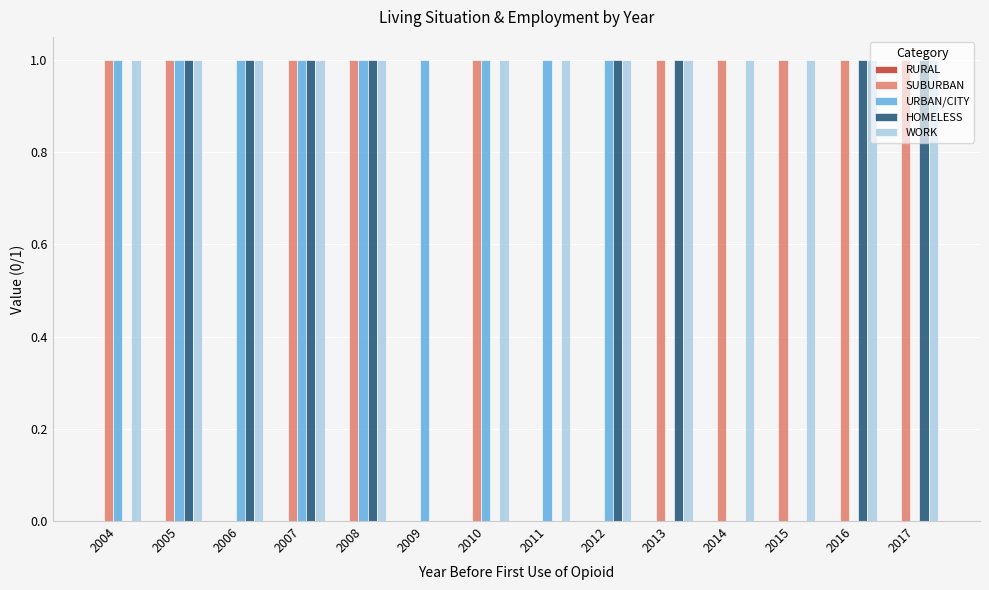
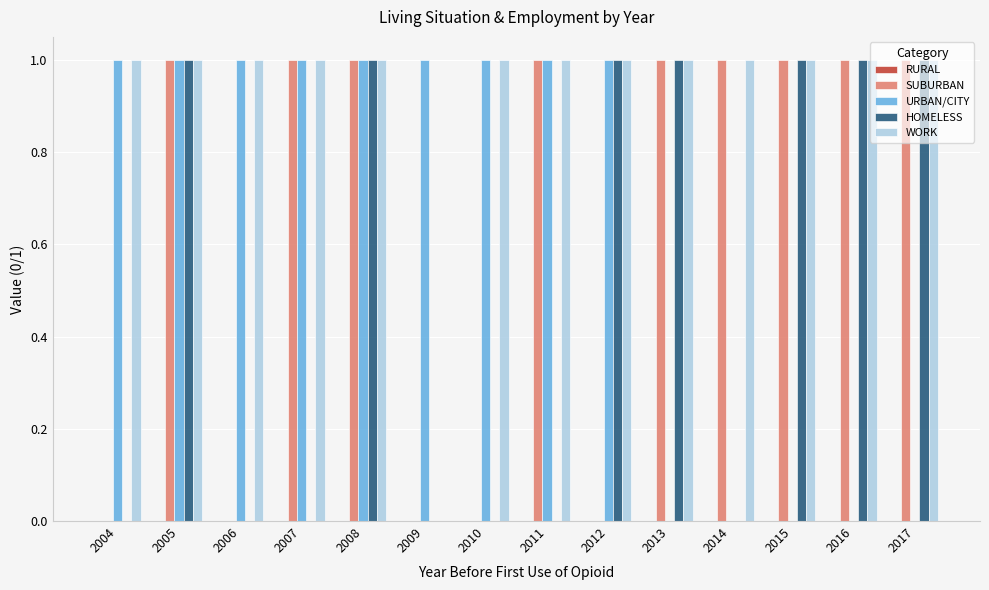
  {
    "RURAL": {
      "2004": 0,
      "2005": 0,
      "2006": 0,
      "2007": 0,
      "2008": 0,
      "2009": 0,
      "2010": 0,
      "2011": 0,
      "2012": 0,
      "2013": 0,
      "2014": 0,
      "2015": 0,
      "2016": 0,
      "2017": 0
    },
    "SUBURBAN": {
-     "2004": 1,
+     "2004": 0,
      "2005": 1,
      "2006": 0,
      "2007": 1,
      "2008": 1,
      "2009": 0,
-     "2010": 1,
-     "2011": 0,
+     "2010": 0,
+     "2011": 1,
      "2012": 0,
      "2013": 1,
      "2014": 1,
      "2015": 1,
      "2016": 1
    },
    "URBAN/CITY": {
      "2004": 1,
      "2005": 1,
      "2006": 1,
      "2007": 1,
      "2008": 1,
      "2009": 1,
      "2010": 1,
      "2011": 1,
      "2012": 1,
      "2013": 0,
      "2014": 0,
      "2015": 0,
      "2016": 0,
      "2017": 0
    },
    "HOMELESS": {
      "2004": 0,
      "2005": 1,
-     "2006": 1,
-     "2007": 1,
+     "2006": 0,
+     "2007": 0,
      "2008": 1,
      "2009": 0,
      "2010": 0,
      "2011": 0,
      "2012": 1,
      "2013": 1,
      "2014": 0,
-     "2015": 0,
+     "2015": 1,
      "2016": 1
    },
    "WORK": {
      "2004": 1,
      "2005": 1,
      "2006": 1,
      "2007": 1,
      "2008": 1,
      "2009": 0,
      "2010": 1,
      "2011": 1,
      "2012": 1,
      "2013": 1,
      "2014": 1,
      "2015": 1
    }
  }
